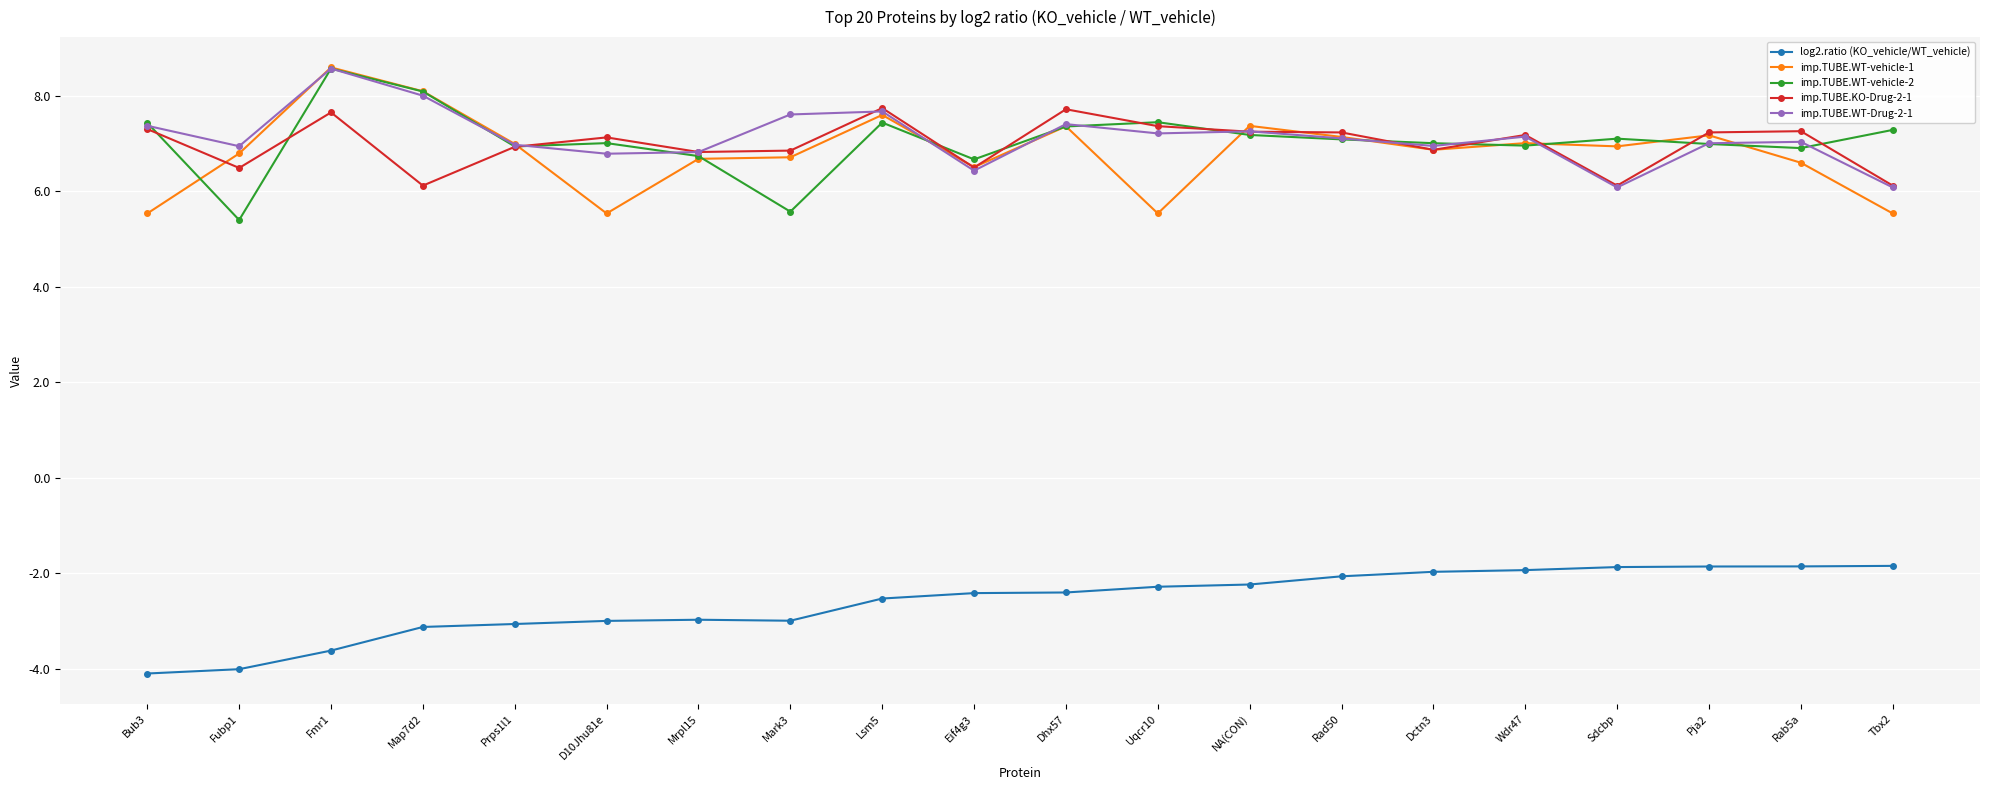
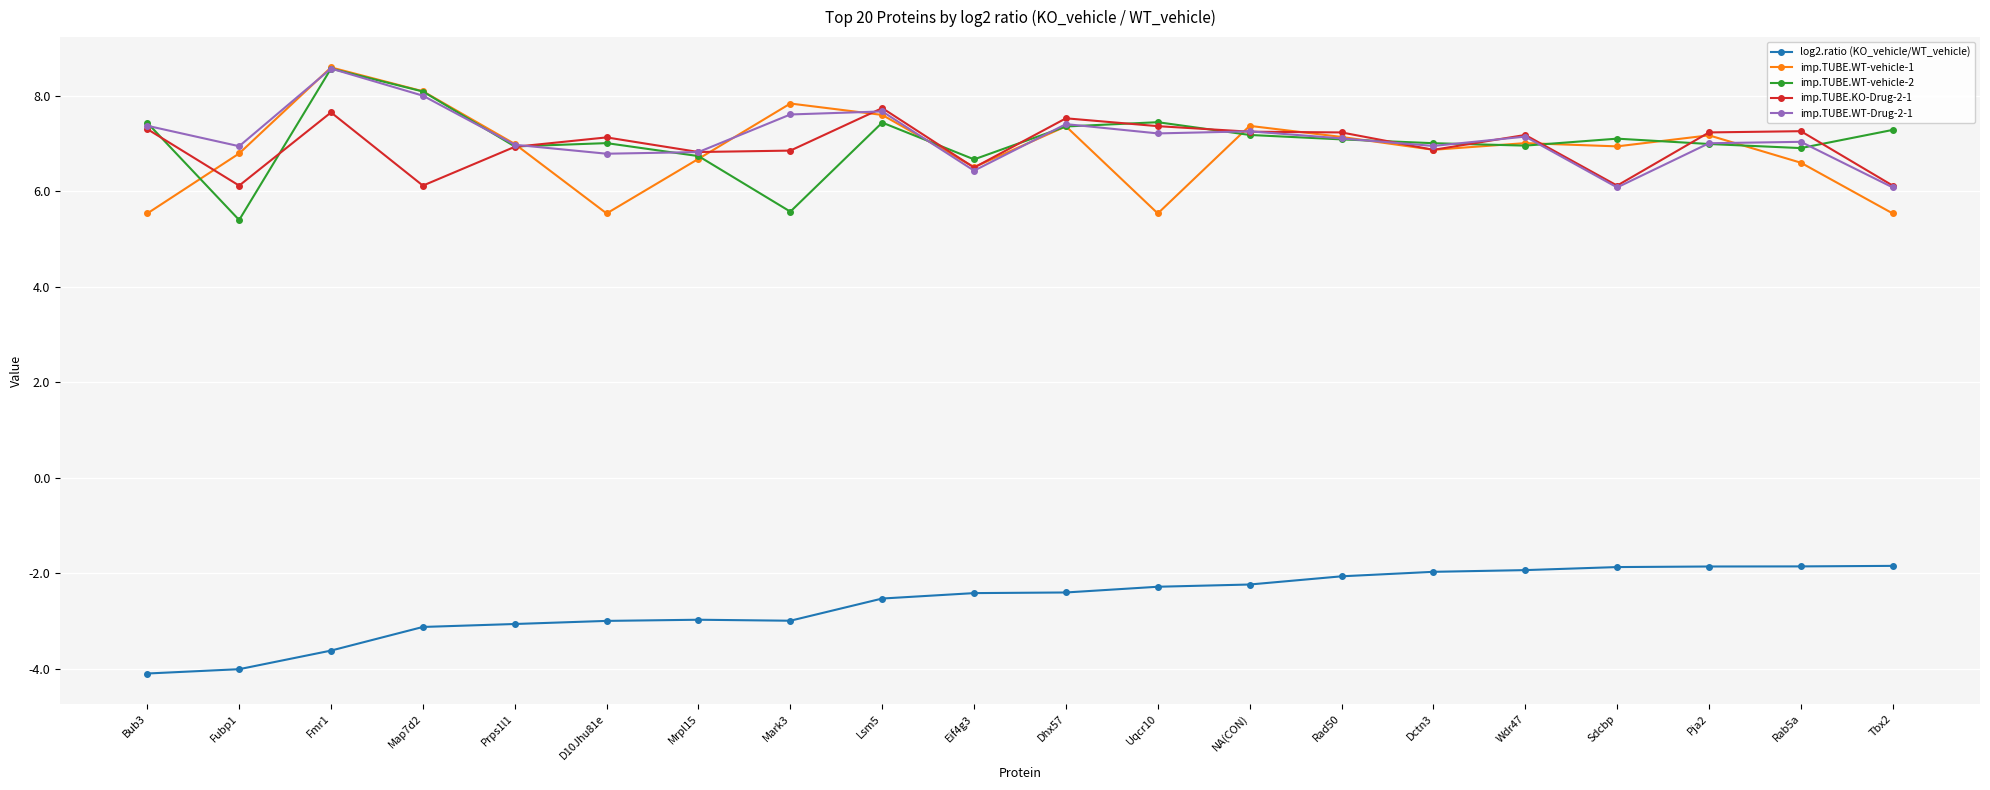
  {
    "log2.ratio (KO_vehicle/WT_vehicle)": {
      "Bub3": -4.1,
      "Fubp1": -4.0,
      "Fmr1": -3.6,
      "Map7d2": -3.1,
      "Prps1l1": -3.1,
      "D10Jhu81e": -3.0,
      "Mrpl15": -3.0,
      "Mark3": -3.0,
      "Lsm5": -2.5,
      "Eif4g3": -2.4,
      "Dhx57": -2.4,
      "Uqcr10": -2.3,
      "NA(CON)": -2.2,
      "Rad50": -2.1,
      "Dctn3": -2.0,
      "Wdr47": -1.9,
      "Sdcbp": -1.9,
      "Pja2": -1.9,
      "Rab5a": -1.9,
      "Tbx2": -1.8
    },
    "imp.TUBE.WT-vehicle-1": {
      "Bub3": 5.5,
      "Fubp1": 6.8,
      "D10Jhu81e": 5.5,
      "Mrpl15": 6.7,
-     "Mark3": 6.7,
+     "Mark3": 7.8,
      "Lsm5": 7.6,
      "Uqcr10": 5.5,
      "NA(CON)": 7.4,
      "Sdcbp": 6.9,
      "Pja2": 7.2,
      "Rab5a": 6.6,
      "Tbx2": 5.5
    },
    "imp.TUBE.WT-vehicle-2": {
      "Bub3": 7.4,
      "Fubp1": 5.4,
      "D10Jhu81e": 7.0,
      "Mrpl15": 6.7,
      "Mark3": 5.6,
      "Lsm5": 7.4,
      "Eif4g3": 6.7,
      "Uqcr10": 7.4,
      "NA(CON)": 7.2,
      "Dctn3": 7.0,
      "Sdcbp": 7.1,
      "Rab5a": 6.9,
      "Tbx2": 7.3
    },
    "imp.TUBE.KO-Drug-2-1": {
      "Bub3": 7.3,
-     "Fubp1": 6.5,
+     "Fubp1": 6.1,
      "Fmr1": 7.7,
      "Map7d2": 6.1,
      "D10Jhu81e": 7.1,
      "Mark3": 6.9,
      "Lsm5": 7.7,
-     "Dhx57": 7.7,
+     "Dhx57": 7.5,
      "Uqcr10": 7.4,
      "Rad50": 7.2,
      "Pja2": 7.2,
      "Rab5a": 7.3
    },
    "imp.TUBE.WT-Drug-2-1": {
      "Bub3": 7.4,
      "Fubp1": 6.9,
      "Map7d2": 8.0,
      "D10Jhu81e": 6.8,
      "Mark3": 7.6,
      "Lsm5": 7.7,
      "Eif4g3": 6.4,
      "Uqcr10": 7.2,
      "Dctn3": 7.0,
      "Rab5a": 7.0
    }
  }
